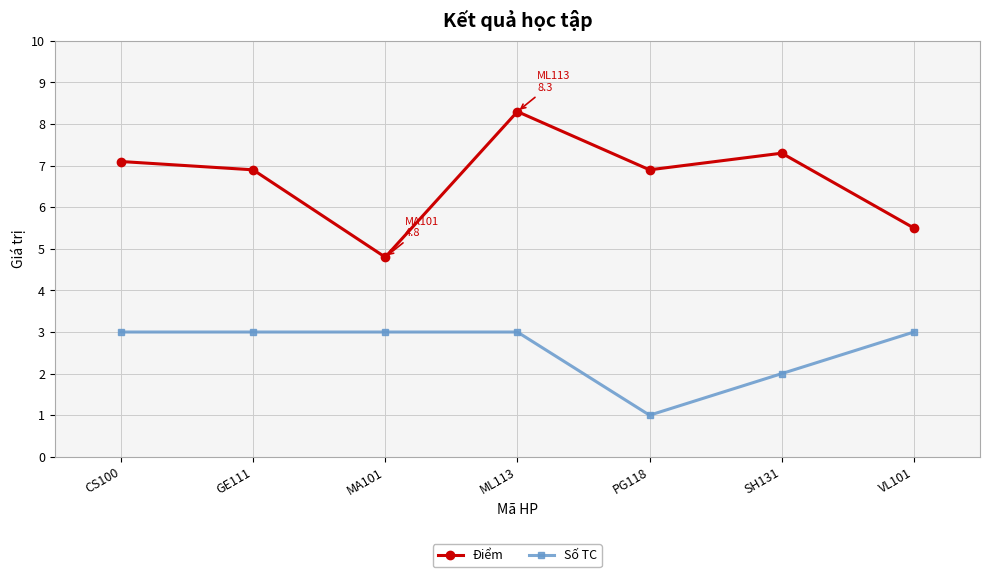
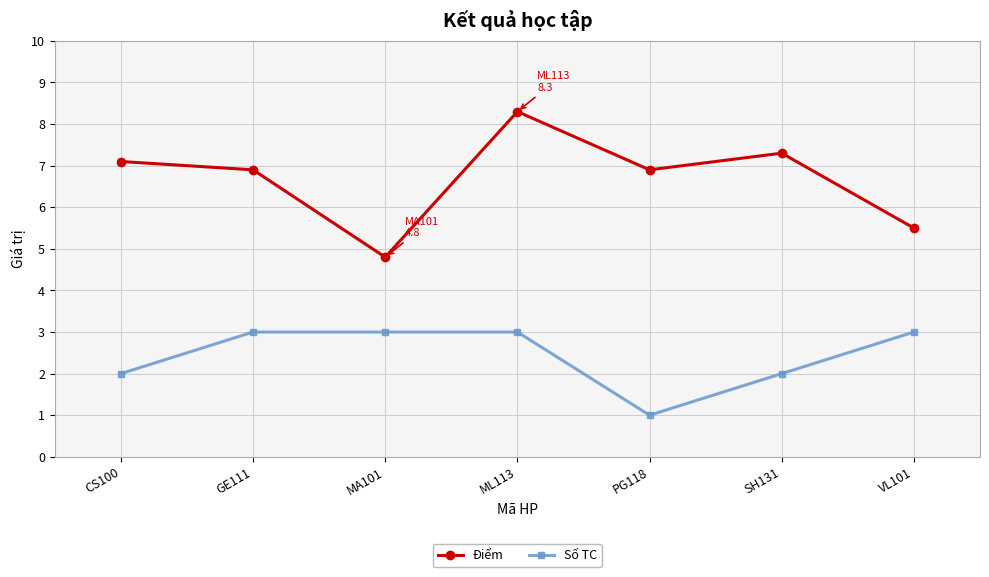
  {
    "Điểm": {
      "MA101": 4.8,
      "ML113": 8.3
    },
    "Số TC": {
-     "CS100": 3,
+     "CS100": 2,
      "GE111": 3,
      "MA101": 3,
      "ML113": 3,
      "PG118": 1,
      "SH131": 2,
      "VL101": 3
    }
  }
